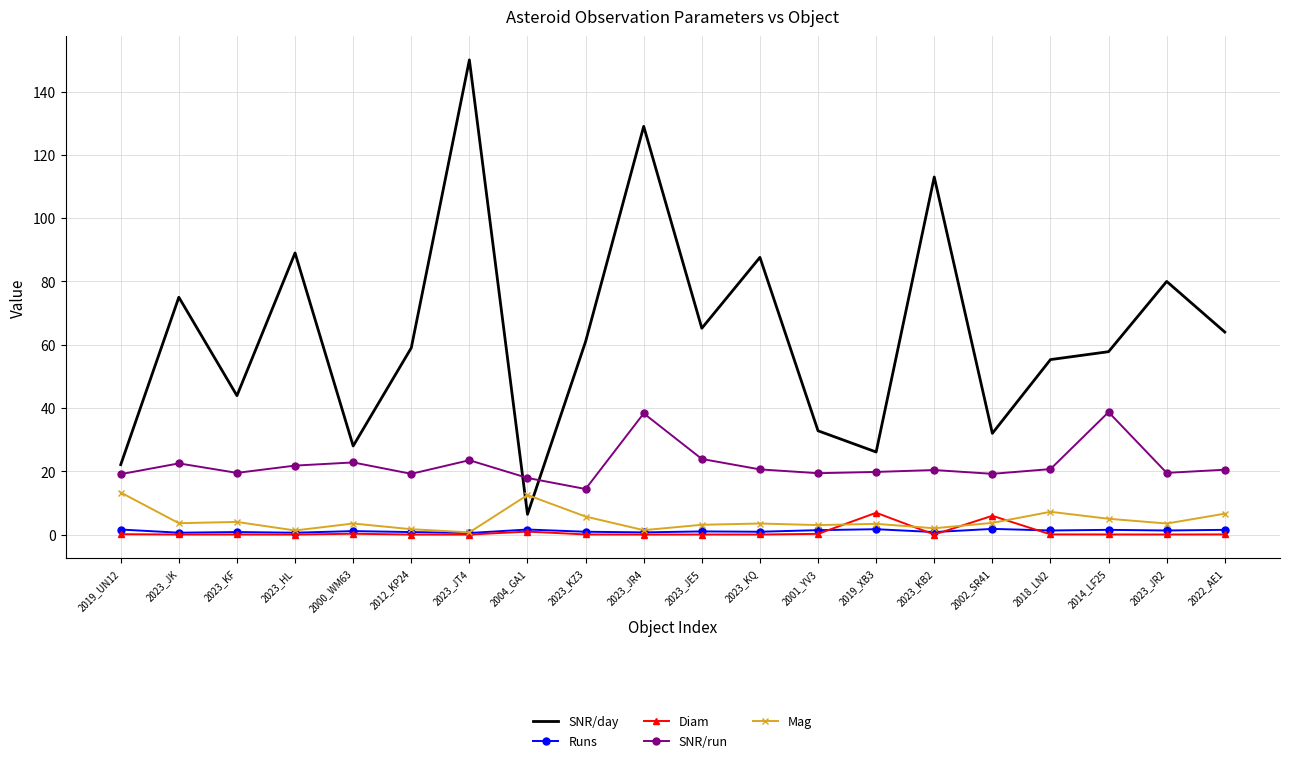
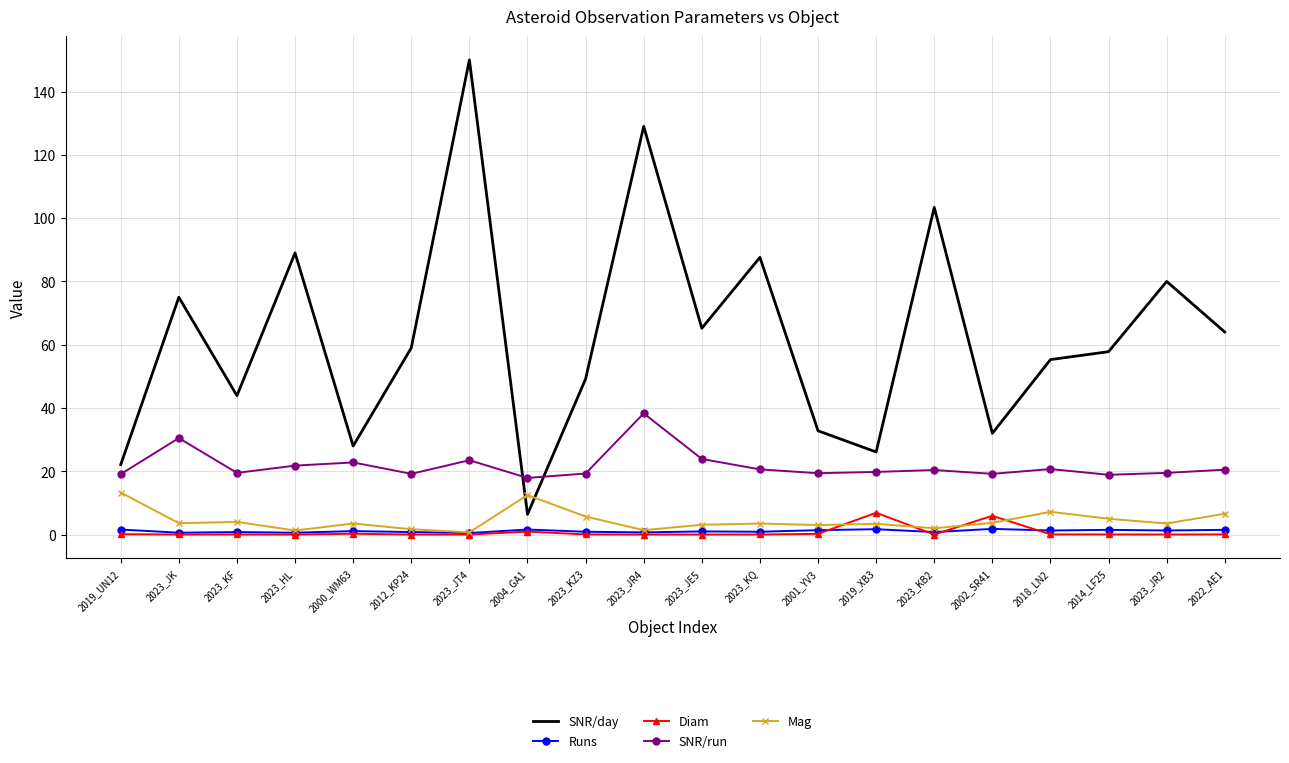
  {
    "SNR/day": {
      "2019_UN12": 22,
      "2023_JK": 75,
      "2023_KF": 44,
      "2023_HL": 89,
      "2000_WM63": 28,
      "2012_KP24": 59,
      "2023_JT4": 150,
      "2004_GA1": 6,
-     "2023_KZ3": 61,
+     "2023_KZ3": 49,
      "2023_JR4": 129,
      "2023_JE5": 65,
      "2023_KQ": 88,
      "2001_YV3": 33,
      "2019_XB3": 26,
-     "2023_KB2": 113,
+     "2023_KB2": 103,
      "2002_SR41": 32,
      "2018_LN2": 55,
      "2014_LF25": 58,
      "2023_JR2": 80,
      "2022_AE1": 64
    },
    "Runs": {
      "2019_UN12": 2,
      "2000_WM63": 1,
      "2023_KZ3": 1,
      "2023_JE5": 1,
      "2023_KQ": 1,
      "2001_YV3": 1,
      "2019_XB3": 2,
      "2002_SR41": 2,
      "2018_LN2": 1,
      "2014_LF25": 2,
      "2023_JR2": 1,
      "2022_AE1": 2
    },
    "Diam": {
      "2019_UN12": 0,
      "2000_WM63": 0,
      "2023_KZ3": 0,
      "2023_JE5": 0,
      "2023_KQ": 0,
      "2001_YV3": 0,
      "2019_XB3": 7,
      "2002_SR41": 6,
      "2018_LN2": 0,
      "2014_LF25": 0,
      "2023_JR2": 0,
      "2022_AE1": 0
    },
    "SNR/run": {
      "2019_UN12": 19,
-     "2023_JK": 23,
+     "2023_JK": 31,
      "2023_KF": 20,
      "2023_HL": 22,
      "2000_WM63": 23,
      "2012_KP24": 19,
      "2023_JT4": 24,
      "2004_GA1": 18,
-     "2023_KZ3": 14,
+     "2023_KZ3": 19,
      "2023_JR4": 38,
      "2023_JE5": 24,
      "2023_KQ": 21,
      "2001_YV3": 19,
      "2019_XB3": 20,
      "2023_KB2": 20,
      "2002_SR41": 19,
      "2018_LN2": 21,
-     "2014_LF25": 39,
+     "2014_LF25": 19,
      "2023_JR2": 20,
      "2022_AE1": 21
    },
    "Mag": {
      "2019_UN12": 13,
      "2023_JK": 4,
      "2023_KF": 4,
      "2000_WM63": 4,
      "2012_KP24": 2,
      "2004_GA1": 13,
      "2023_KZ3": 6,
      "2023_JE5": 3,
      "2023_KQ": 4,
      "2001_YV3": 3,
      "2019_XB3": 3,
      "2023_KB2": 2,
      "2002_SR41": 4,
      "2018_LN2": 7,
      "2014_LF25": 5,
      "2023_JR2": 4,
      "2022_AE1": 7
    }
  }
